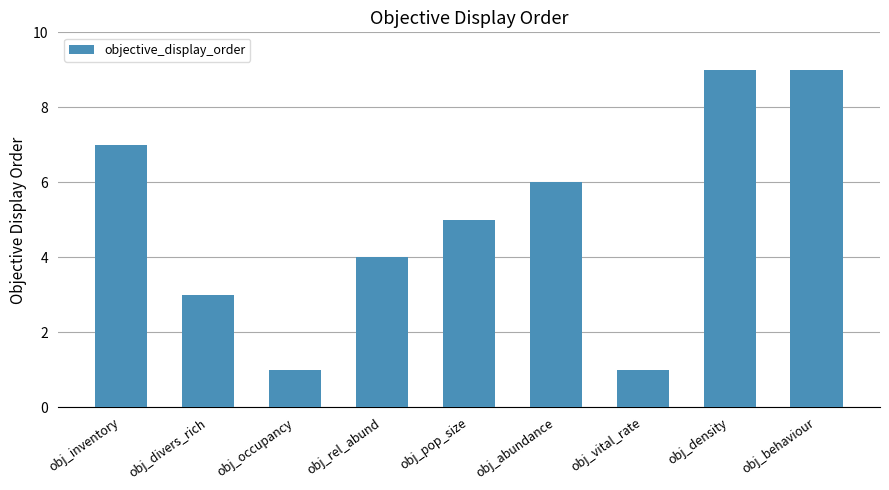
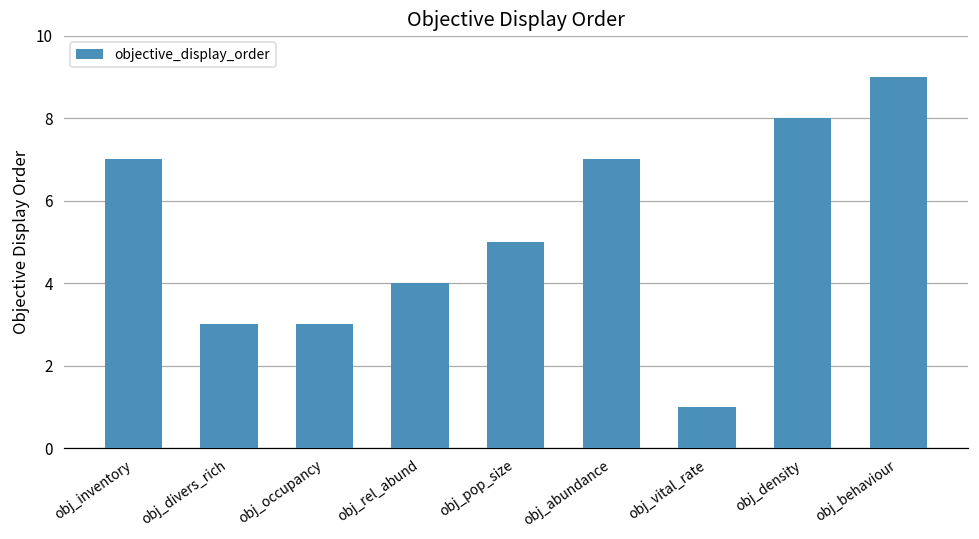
  {
    "obj_inventory": 7,
    "obj_divers_rich": 3,
-   "obj_occupancy": 1,
+   "obj_occupancy": 3,
    "obj_rel_abund": 4,
    "obj_pop_size": 5,
-   "obj_abundance": 6,
+   "obj_abundance": 7,
    "obj_vital_rate": 1,
-   "obj_density": 9,
+   "obj_density": 8,
    "obj_behaviour": 9
  }
